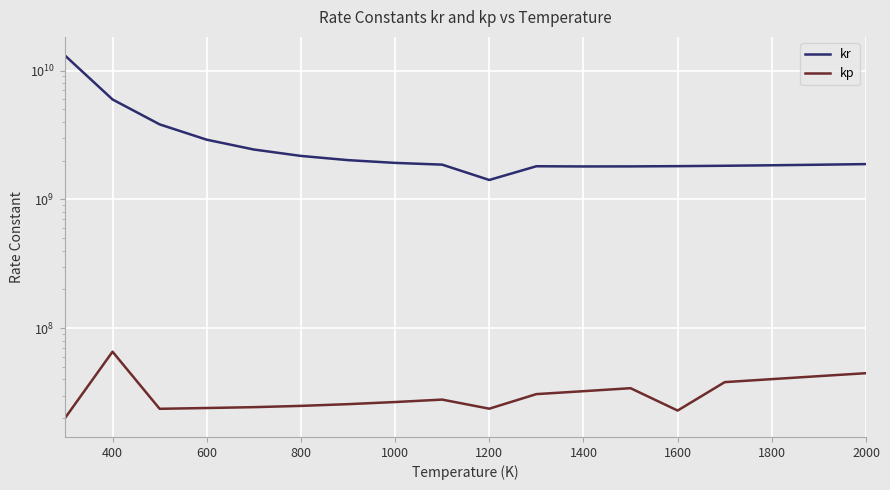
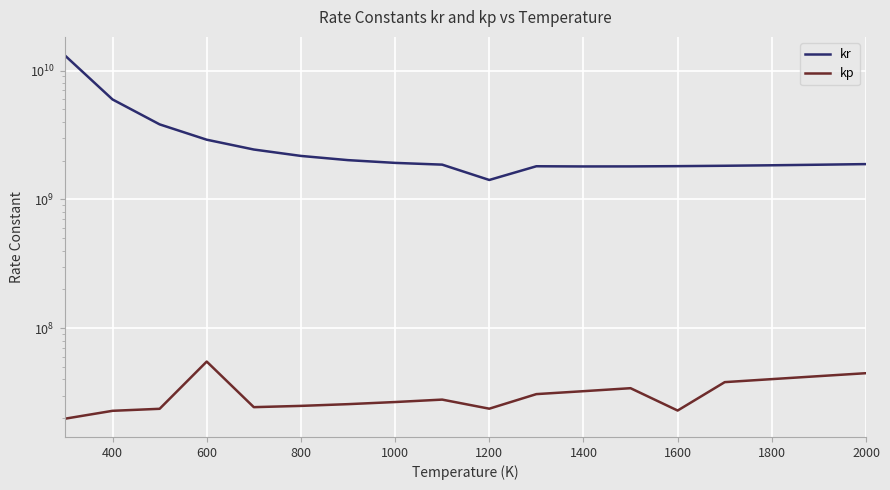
  {
    "kr": {
      "400": 6000000000,
      "600": 2900000000,
      "800": 2200000000,
      "1000": 1900000000,
      "1200": 1400000000,
      "1400": 1800000000,
      "1600": 1800000000,
      "1800": 1800000000,
      "2000": 1900000000
    },
    "kp": {
-     "400": 70000000,
-     "600": 24000000,
+     "400": 23000000,
+     "600": 55000000,
      "800": 25000000,
      "1000": 27000000,
      "1200": 24000000,
      "1400": 32000000,
      "1600": 23000000,
      "1800": 40000000,
      "2000": 45000000
    }
  }
